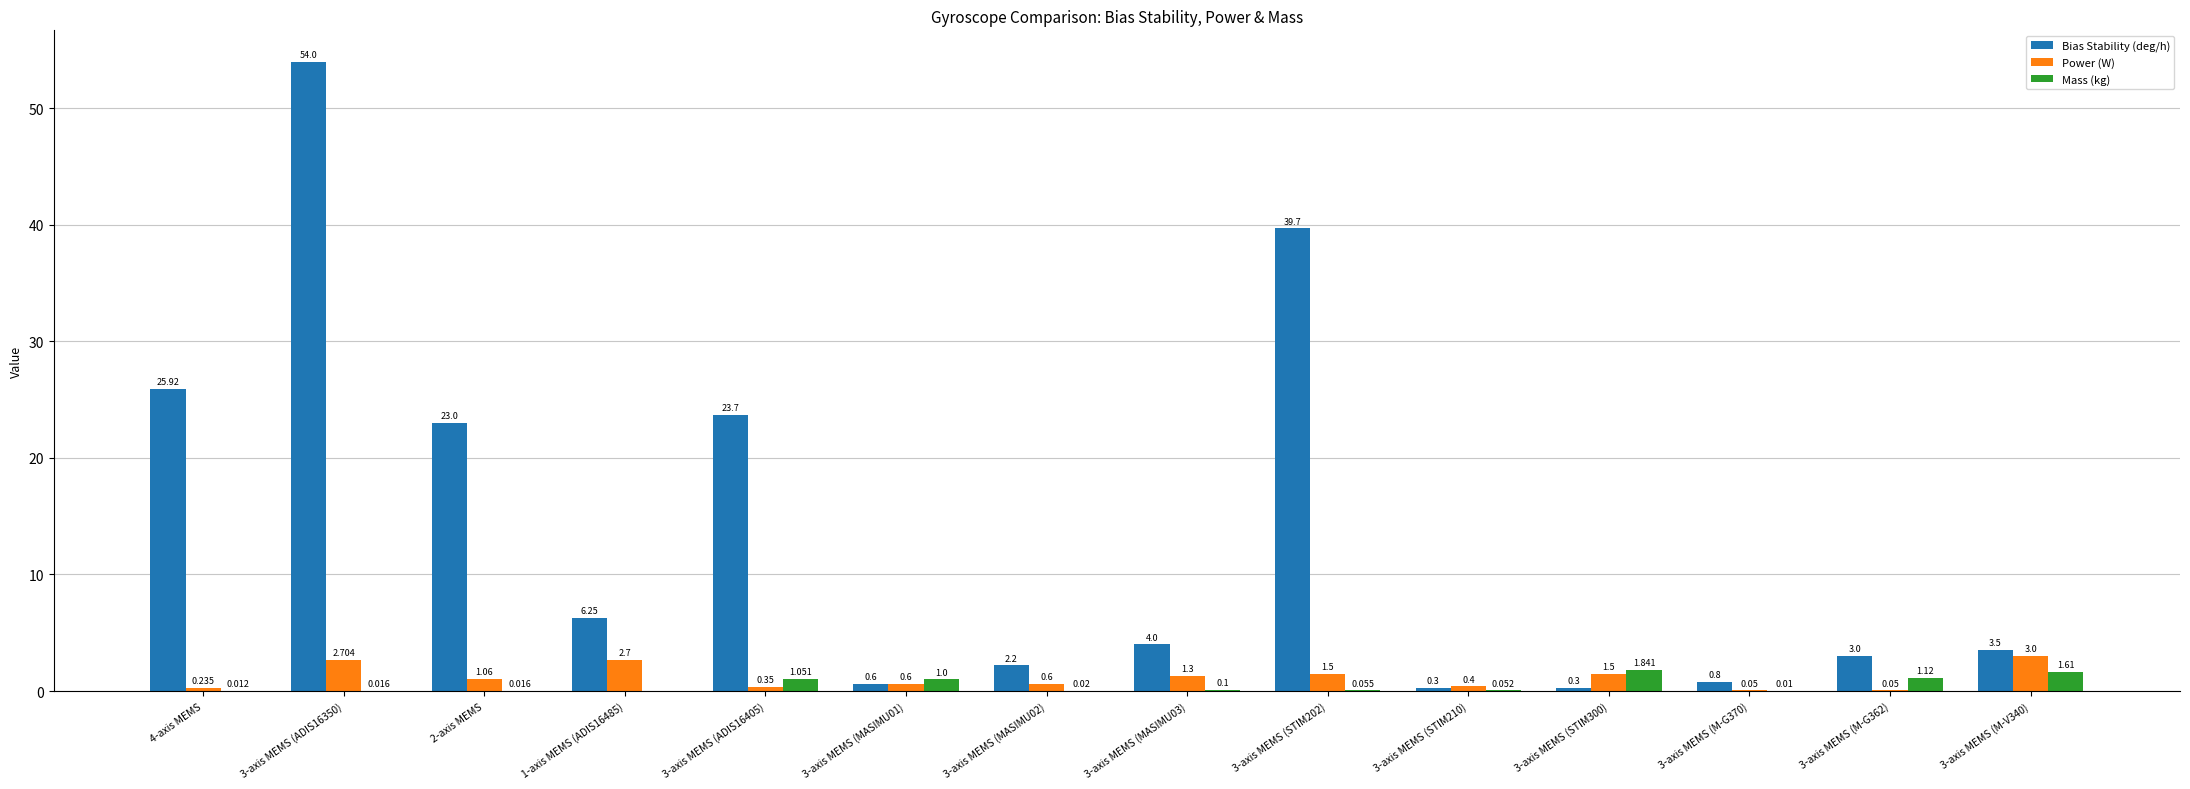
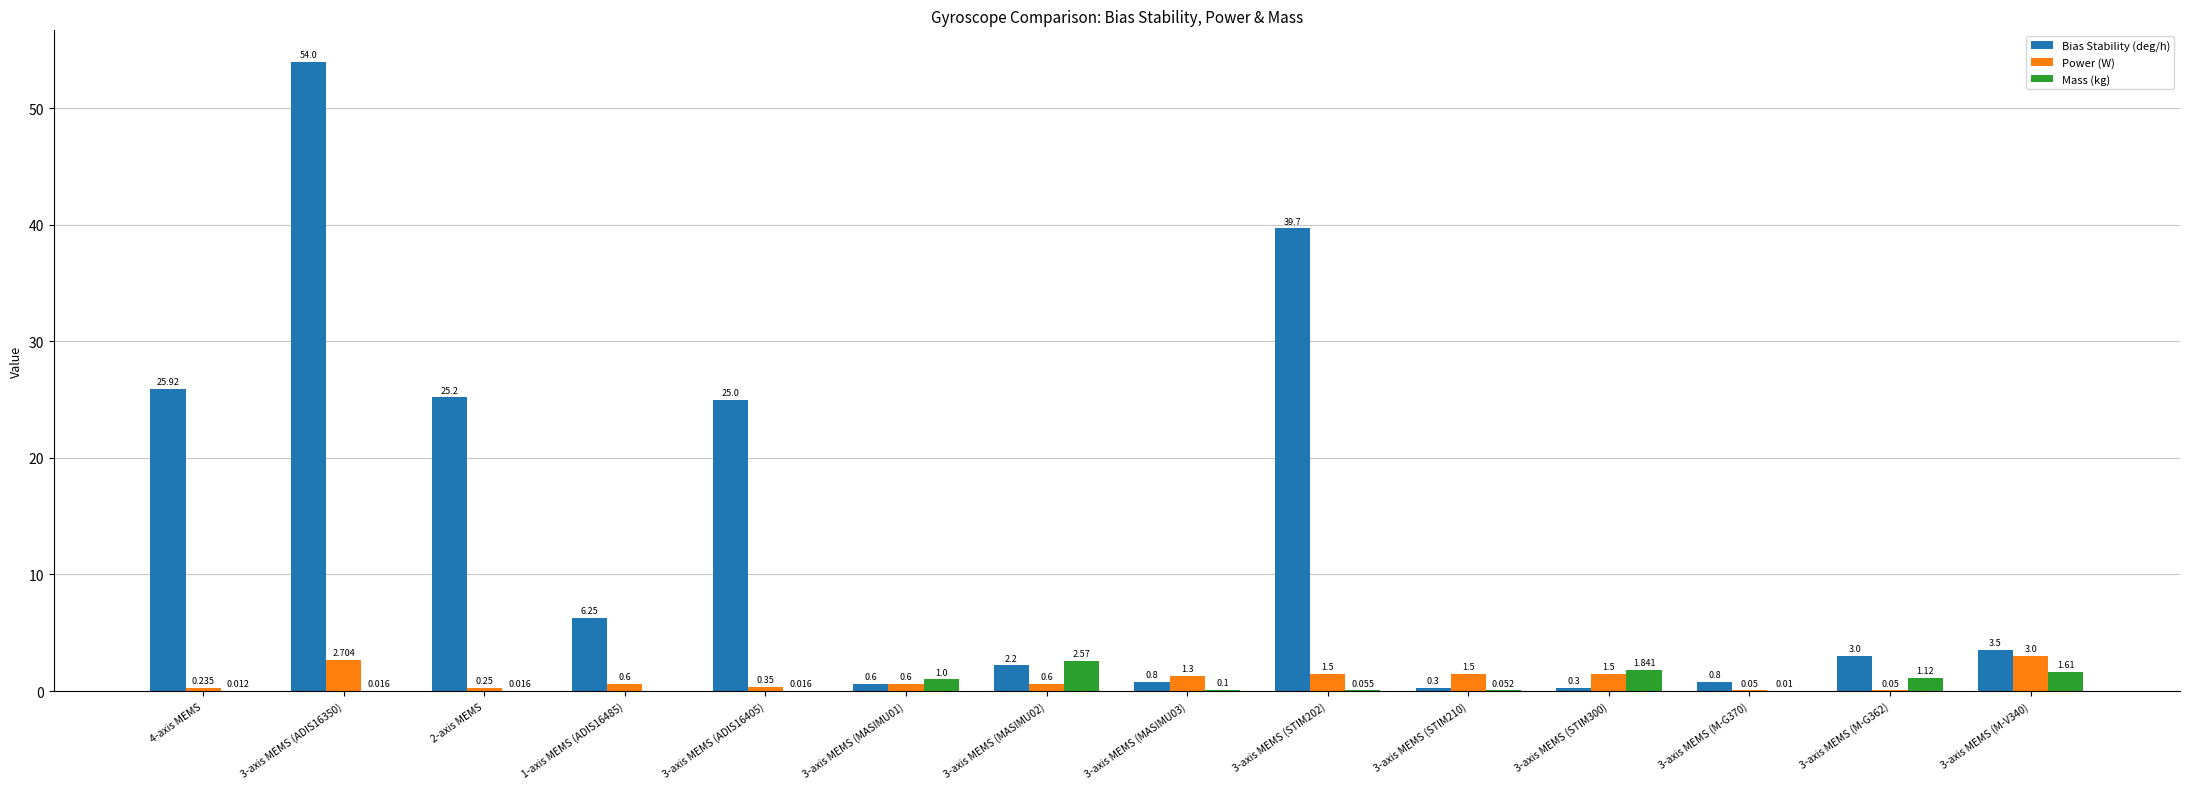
  {
    "Bias Stability (deg/h)": {
      "4-axis MEMS": 25.92,
      "3-axis MEMS (ADIS16350)": 54.0,
-     "2-axis MEMS": 23.0,
+     "2-axis MEMS": 25.2,
      "1-axis MEMS (ADIS16485)": 6.25,
-     "3-axis MEMS (ADIS16405)": 23.7,
+     "3-axis MEMS (ADIS16405)": 25.0,
      "3-axis MEMS (MASIMU01)": 0.6,
      "3-axis MEMS (MASIMU02)": 2.2,
-     "3-axis MEMS (MASIMU03)": 4.0,
+     "3-axis MEMS (MASIMU03)": 0.8,
      "3-axis MEMS (STIM202)": 39.7,
      "3-axis MEMS (STIM210)": 0.3,
      "3-axis MEMS (STIM300)": 0.3,
      "3-axis MEMS (M-G370)": 0.8,
      "3-axis MEMS (M-G362)": 3.0,
      "3-axis MEMS (M-V340)": 3.5
    },
    "Power (W)": {
      "4-axis MEMS": 0.235,
      "3-axis MEMS (ADIS16350)": 2.704,
-     "2-axis MEMS": 1.06,
-     "1-axis MEMS (ADIS16485)": 2.7,
+     "2-axis MEMS": 0.25,
+     "1-axis MEMS (ADIS16485)": 0.6,
      "3-axis MEMS (ADIS16405)": 0.35,
      "3-axis MEMS (MASIMU01)": 0.6,
      "3-axis MEMS (MASIMU02)": 0.6,
      "3-axis MEMS (MASIMU03)": 1.3,
      "3-axis MEMS (STIM202)": 1.5,
-     "3-axis MEMS (STIM210)": 0.4,
+     "3-axis MEMS (STIM210)": 1.5,
      "3-axis MEMS (STIM300)": 1.5,
      "3-axis MEMS (M-G370)": 0.05,
      "3-axis MEMS (M-G362)": 0.05,
      "3-axis MEMS (M-V340)": 3.0
    },
    "Mass (kg)": {
      "4-axis MEMS": 0.012,
      "3-axis MEMS (ADIS16350)": 0.016,
      "2-axis MEMS": 0.016,
-     "3-axis MEMS (ADIS16405)": 1.051,
+     "3-axis MEMS (ADIS16405)": 0.016,
      "3-axis MEMS (MASIMU01)": 1.0,
-     "3-axis MEMS (MASIMU02)": 0.02,
+     "3-axis MEMS (MASIMU02)": 2.57,
      "3-axis MEMS (MASIMU03)": 0.1,
      "3-axis MEMS (STIM202)": 0.055,
      "3-axis MEMS (STIM210)": 0.052,
      "3-axis MEMS (STIM300)": 1.841,
      "3-axis MEMS (M-G370)": 0.01,
      "3-axis MEMS (M-G362)": 1.12,
      "3-axis MEMS (M-V340)": 1.61
    }
  }
